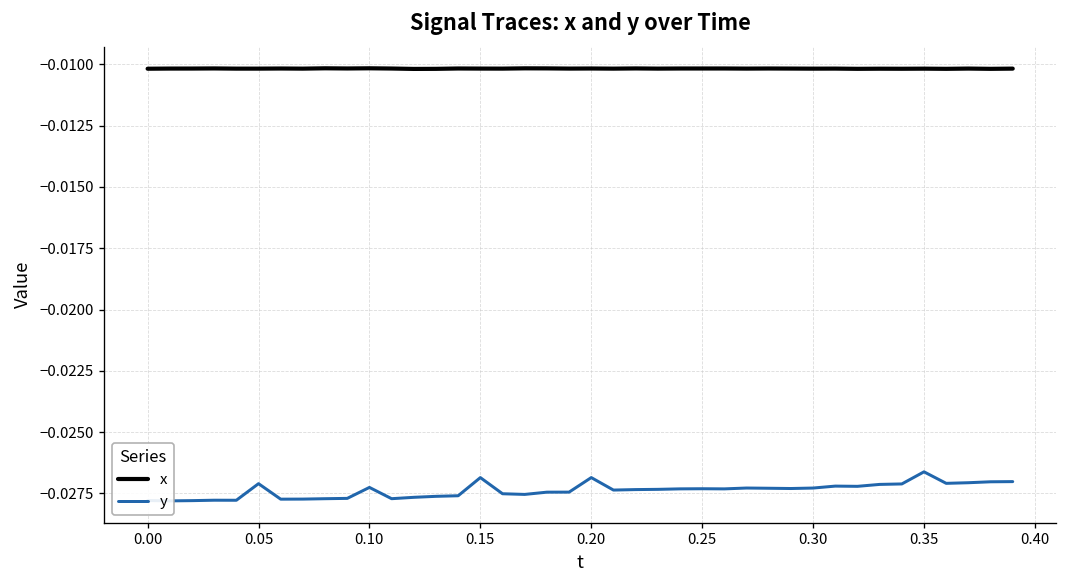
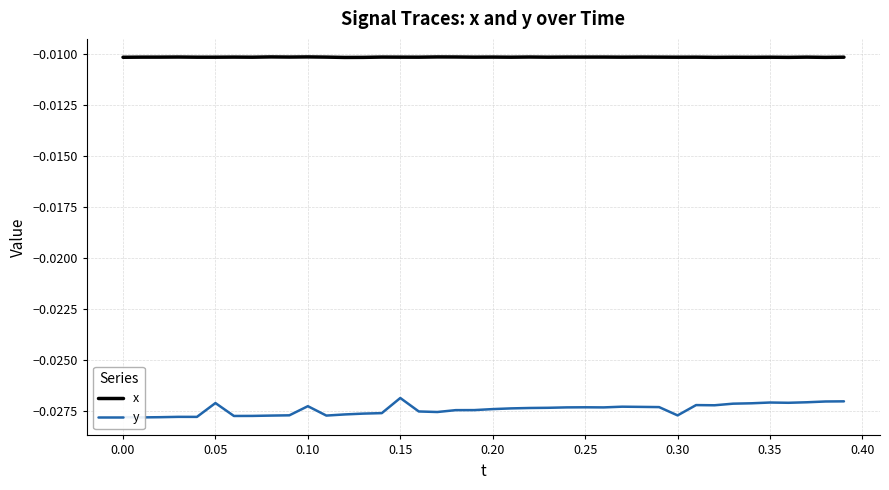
  {
    "x": {
      "0.00": -0.0102,
      "0.05": -0.0102,
      "0.10": -0.0102,
      "0.15": -0.0102,
      "0.20": -0.0102,
      "0.25": -0.0102,
      "0.30": -0.0102,
      "0.35": -0.0102
    },
    "y": {
      "0.05": -0.0271,
      "0.10": -0.0273,
      "0.15": -0.0269,
-     "0.20": -0.0269,
+     "0.20": -0.0274,
      "0.25": -0.0273,
-     "0.30": -0.0273,
-     "0.35": -0.0266
+     "0.30": -0.0277,
+     "0.35": -0.0271
    }
  }
